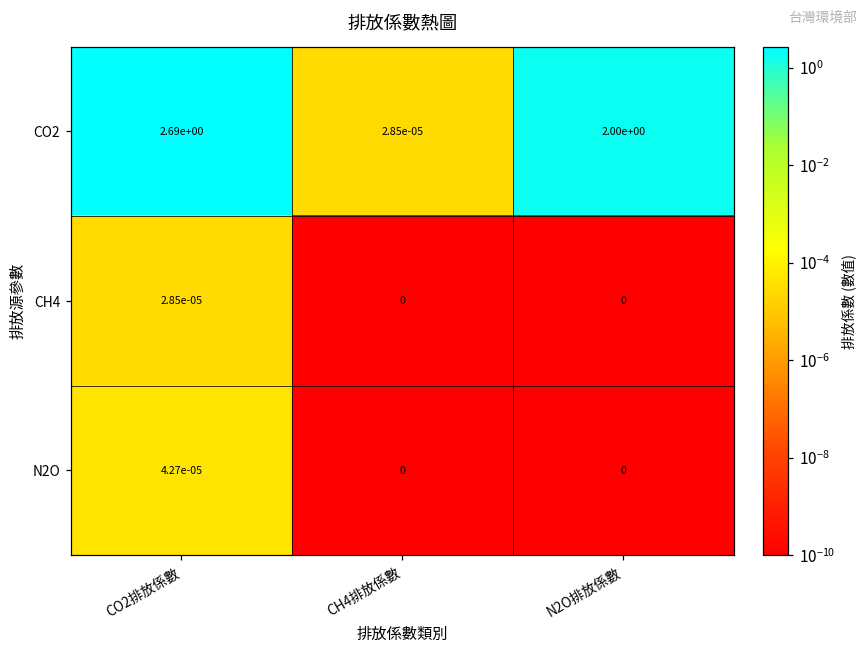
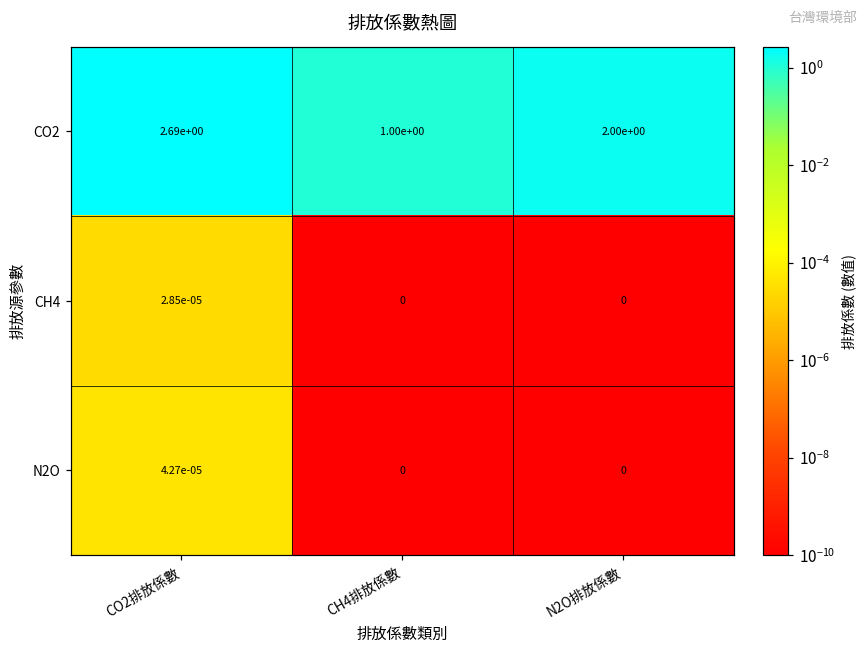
  {
    "CO2": {
      "CO2排放係數": "2.69e+00",
-     "CH4排放係數": "2.85e-05",
+     "CH4排放係數": "1.00e+00",
      "N2O排放係數": "2.00e+00"
    },
    "CH4": {
      "CO2排放係數": "2.85e-05",
      "CH4排放係數": "0",
      "N2O排放係數": "0"
    },
    "N2O": {
      "CO2排放係數": "4.27e-05",
      "CH4排放係數": "0",
      "N2O排放係數": "0"
    }
  }
